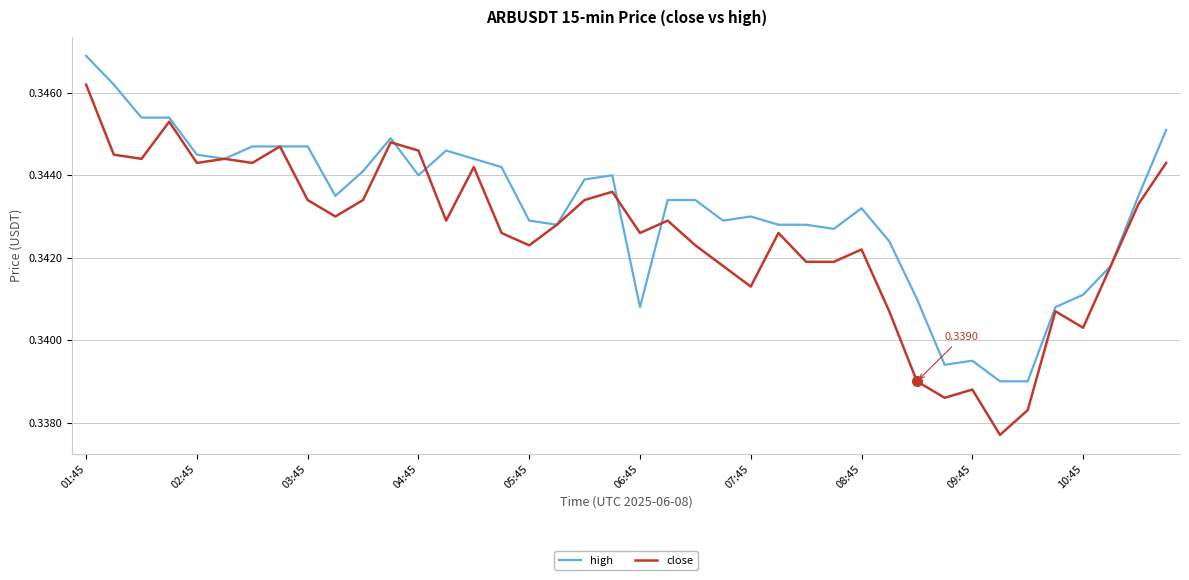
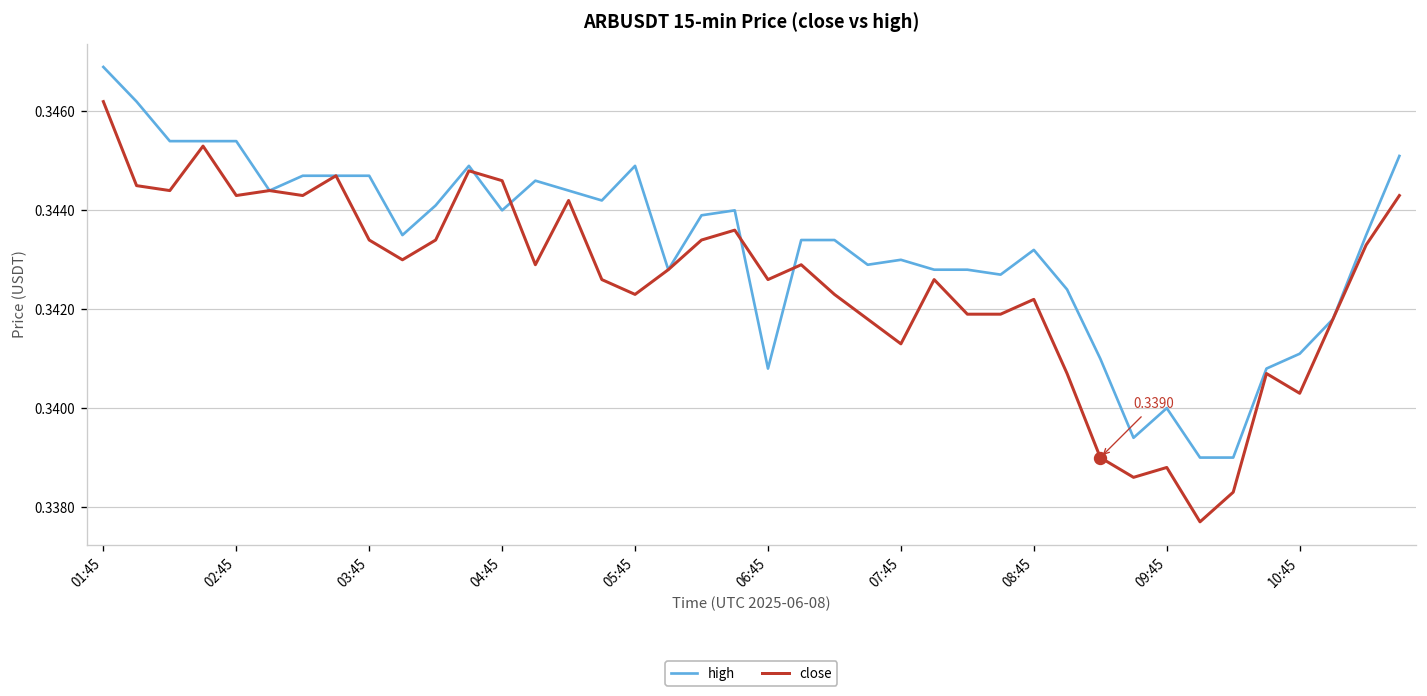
  {
    "high": {
      "01:45": 0.3469,
-     "02:45": 0.3445,
+     "02:45": 0.3454,
      "03:45": 0.3447,
      "04:45": 0.3440,
-     "05:45": 0.3429,
+     "05:45": 0.3449,
      "06:45": 0.3408,
      "07:45": 0.3430,
      "08:45": 0.3432,
-     "09:45": 0.3395,
+     "09:45": 0.3400,
      "10:45": 0.3411
    }
  }
